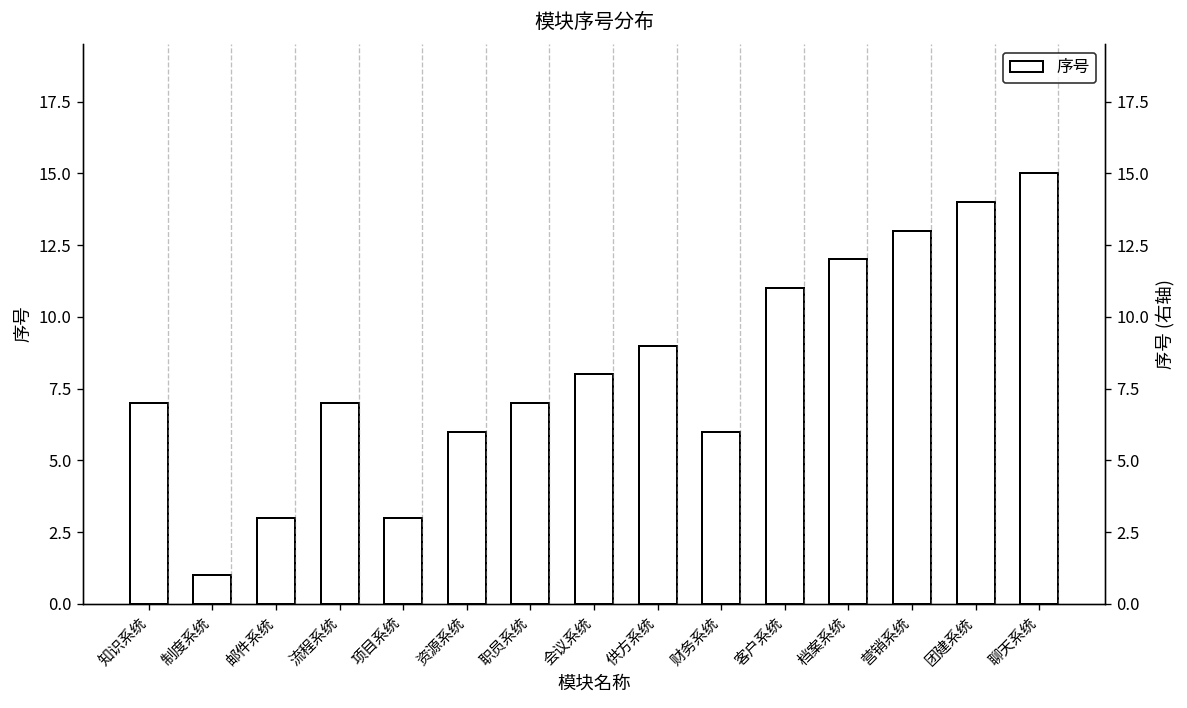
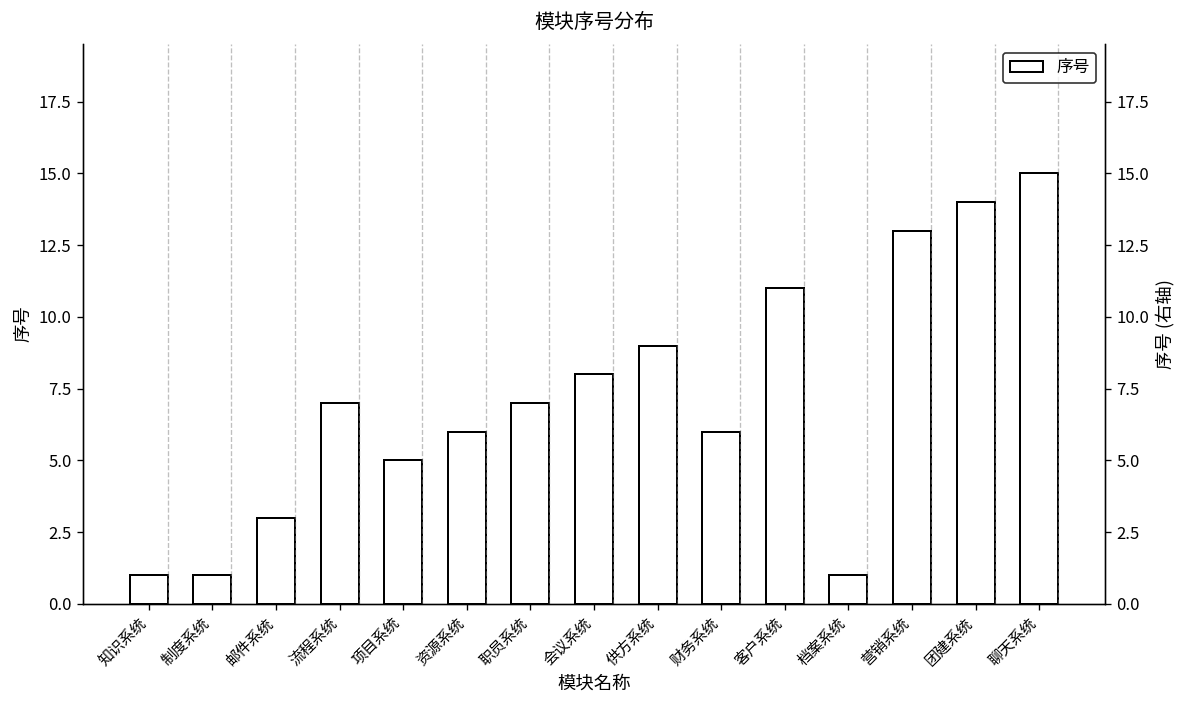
  {
-   "知识系统": 7,
+   "知识系统": 1,
    "制度系统": 1,
    "邮件系统": 3,
    "流程系统": 7,
-   "项目系统": 3,
+   "项目系统": 5,
    "资源系统": 6,
    "职员系统": 7,
    "会议系统": 8,
    "供方系统": 9,
    "财务系统": 6,
    "客户系统": 11,
-   "档案系统": 12,
+   "档案系统": 1,
    "营销系统": 13,
    "团建系统": 14,
    "聊天系统": 15
  }
